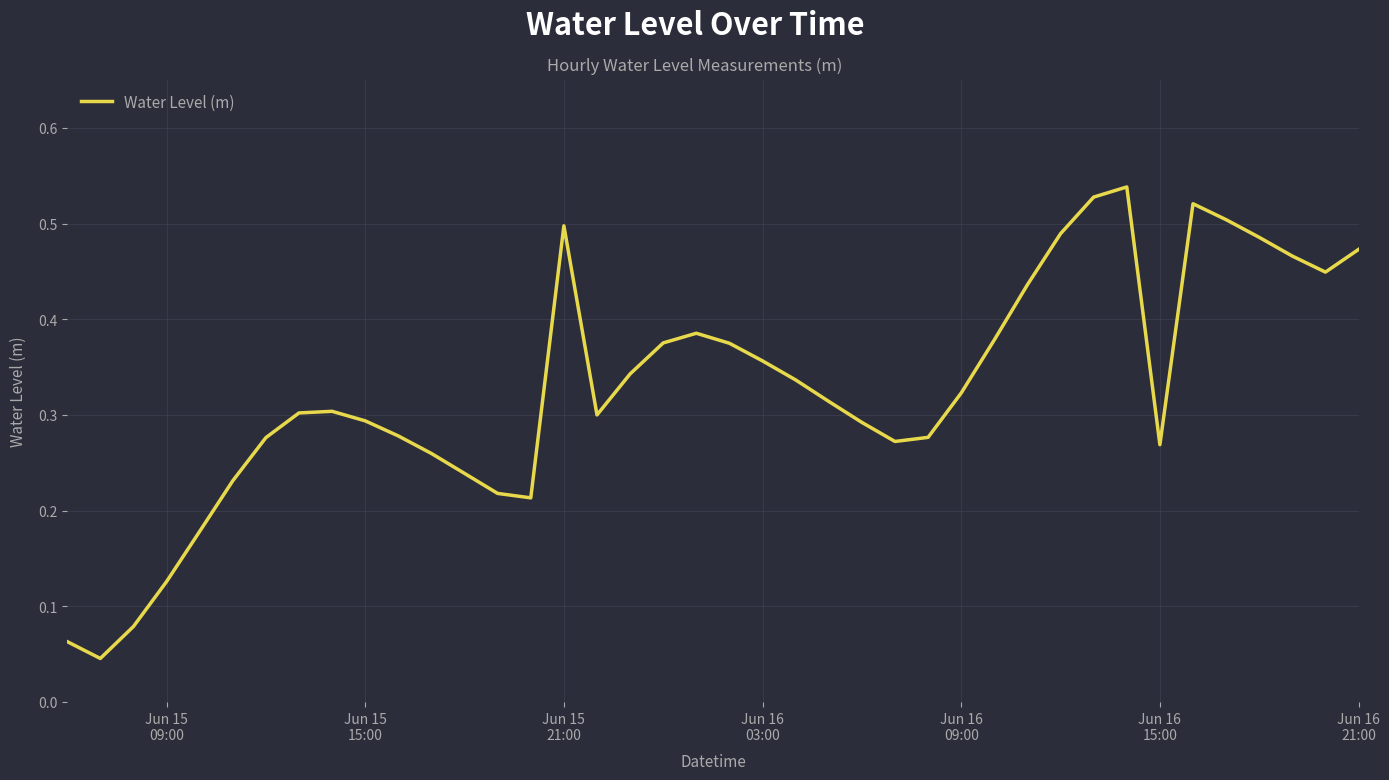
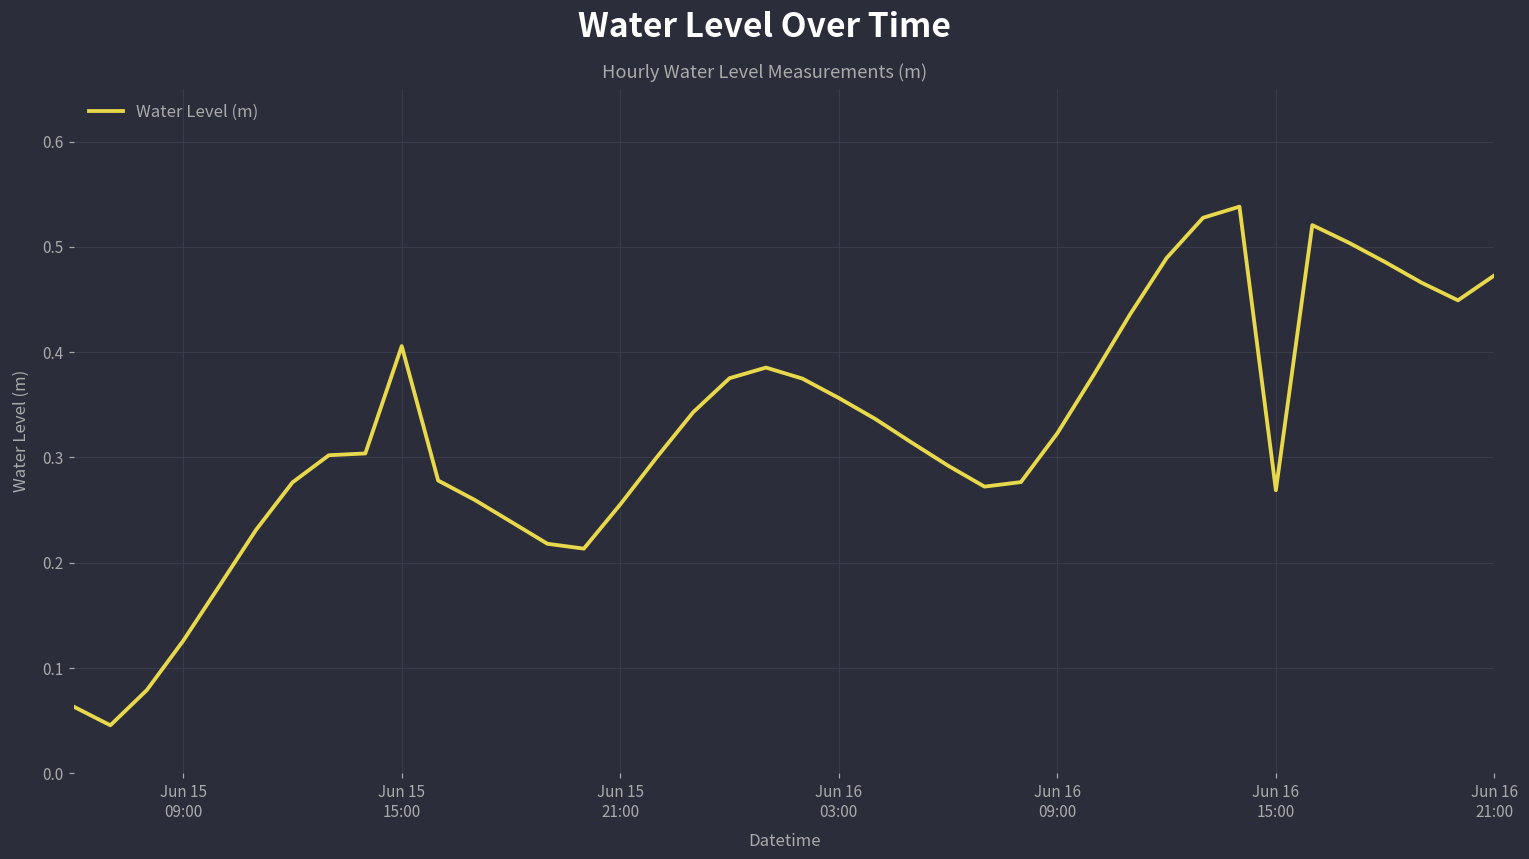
  {
    "Jun 15 09:00": 0.13,
-   "Jun 15 15:00": 0.29,
-   "Jun 15 21:00": 0.50,
+   "Jun 15 15:00": 0.41,
+   "Jun 15 21:00": 0.26,
    "Jun 16 03:00": 0.36,
    "Jun 16 09:00": 0.32,
    "Jun 16 15:00": 0.27,
    "Jun 16 21:00": 0.47
  }
